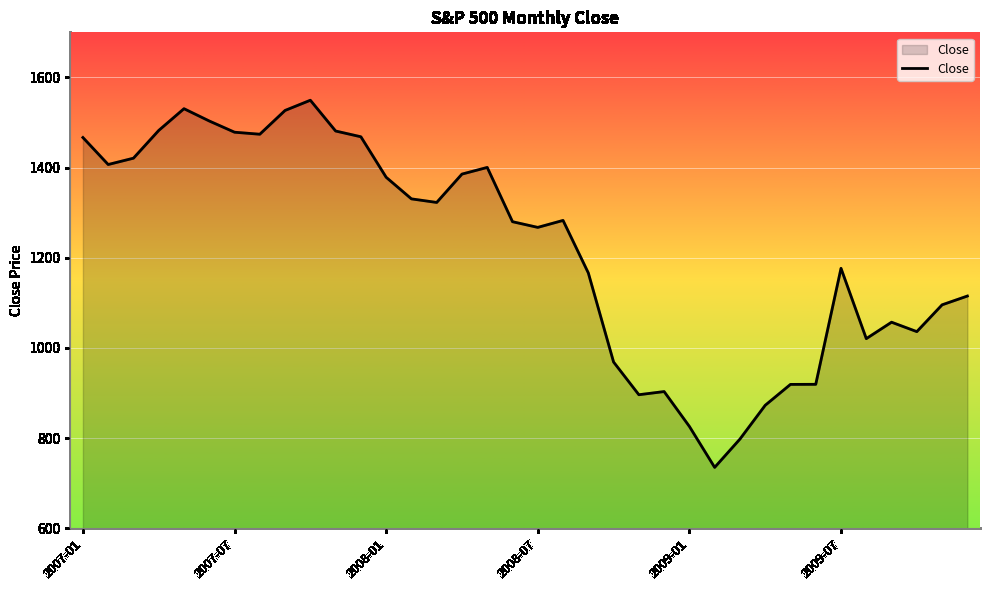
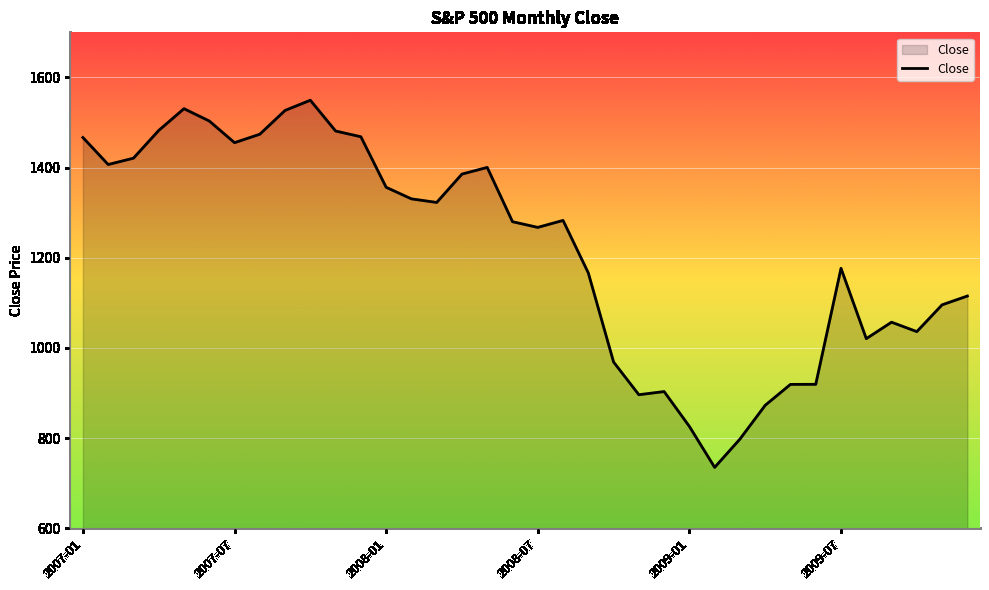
  {
    "2007-01": 1470,
-   "2007-07": 1480,
-   "2008-01": 1380,
+   "2007-07": 1460,
+   "2008-01": 1360,
    "2008-07": 1270,
    "2009-01": 830,
    "2009-07": 1180
  }
